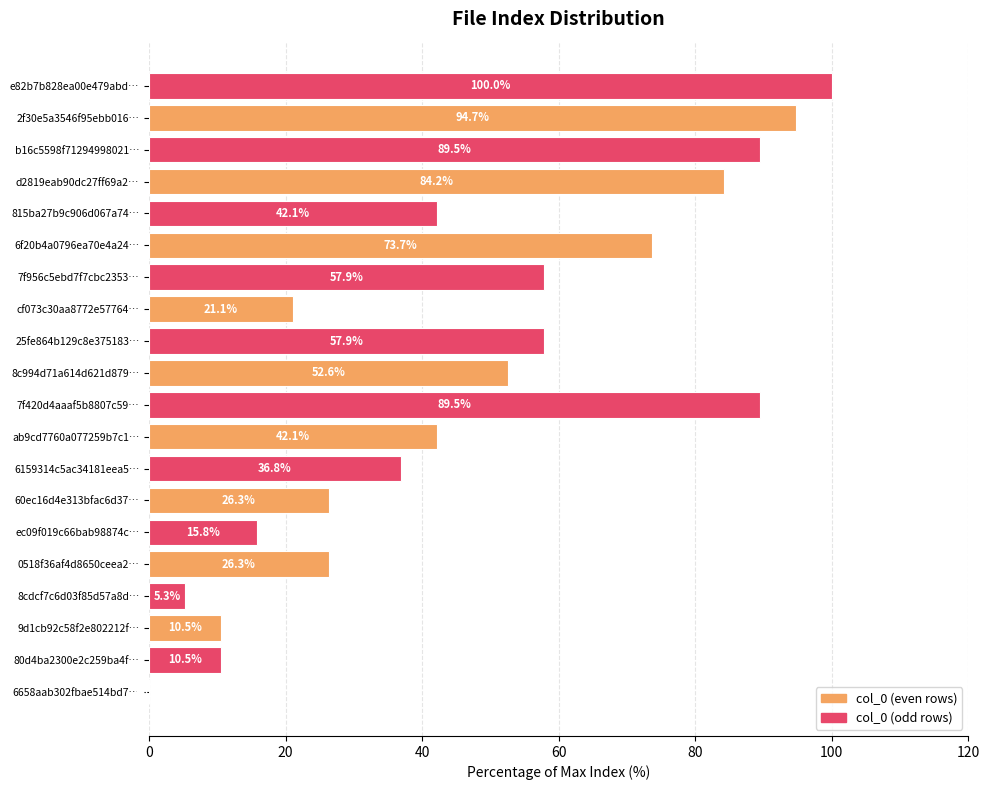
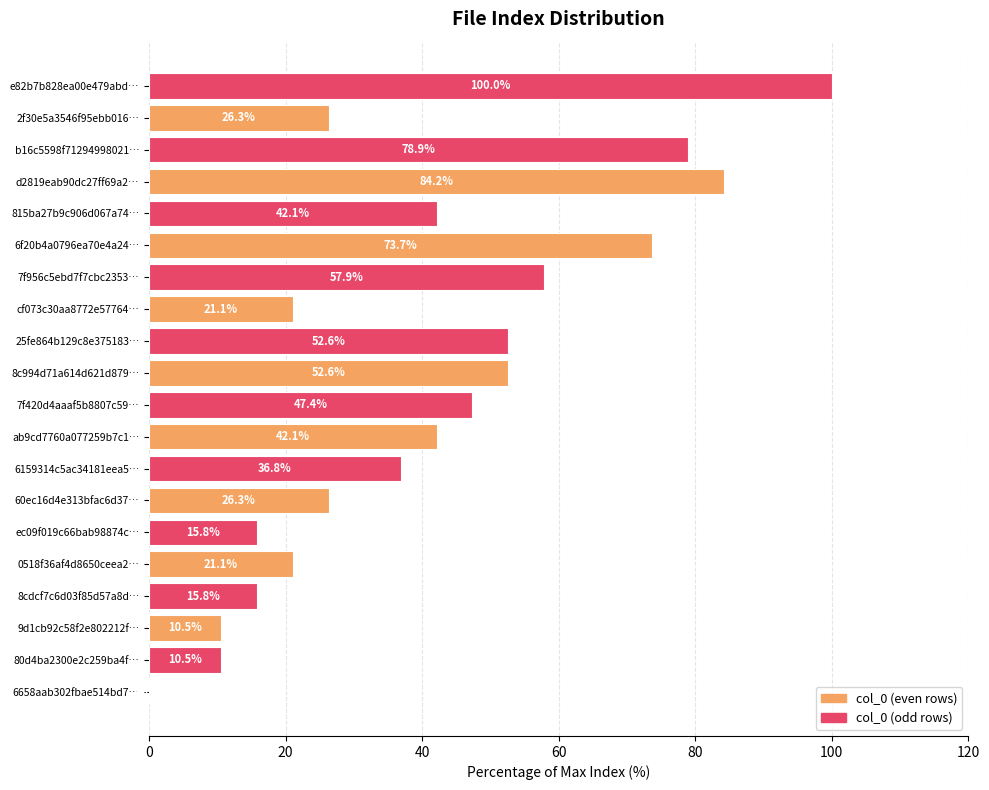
  {
    "e82b7b828ea00e479abd…": "100.0%",
-   "2f30e5a3546f95ebb016…": "94.7%",
-   "b16c5598f71294998021…": "89.5%",
+   "2f30e5a3546f95ebb016…": "26.3%",
+   "b16c5598f71294998021…": "78.9%",
    "d2819eab90dc27ff69a2…": "84.2%",
    "815ba27b9c906d067a74…": "42.1%",
    "6f20b4a0796ea70e4a24…": "73.7%",
    "7f956c5ebd7f7cbc2353…": "57.9%",
    "cf073c30aa8772e57764…": "21.1%",
-   "25fe864b129c8e375183…": "57.9%",
+   "25fe864b129c8e375183…": "52.6%",
    "8c994d71a614d621d879…": "52.6%",
-   "7f420d4aaaf5b8807c59…": "89.5%",
+   "7f420d4aaaf5b8807c59…": "47.4%",
    "ab9cd7760a077259b7c1…": "42.1%",
    "6159314c5ac34181eea5…": "36.8%",
    "60ec16d4e313bfac6d37…": "26.3%",
    "ec09f019c66bab98874c…": "15.8%",
-   "0518f36af4d8650ceea2…": "26.3%",
-   "8cdcf7c6d03f85d57a8d…": "5.3%",
+   "0518f36af4d8650ceea2…": "21.1%",
+   "8cdcf7c6d03f85d57a8d…": "15.8%",
    "9d1cb92c58f2e802212f…": "10.5%",
    "80d4ba2300e2c259ba4f…": "10.5%"
  }
